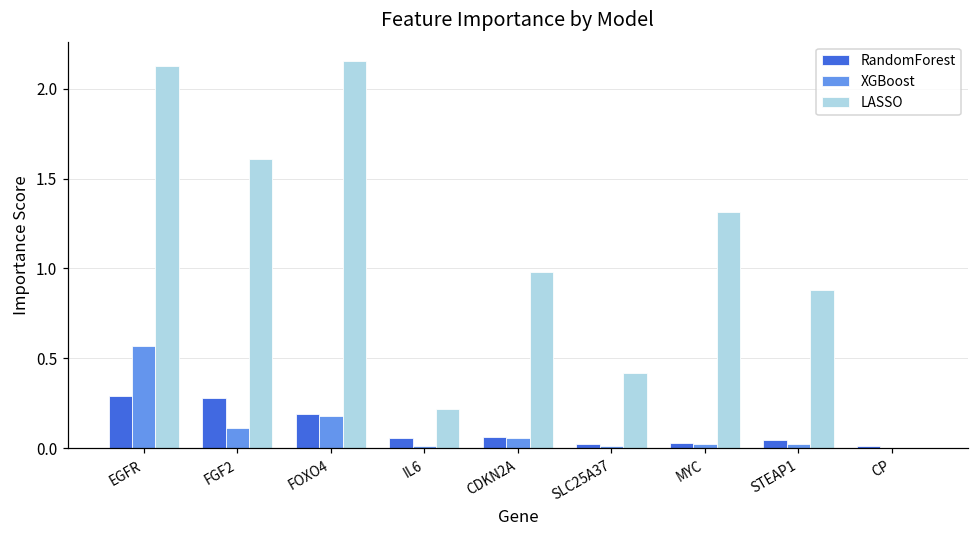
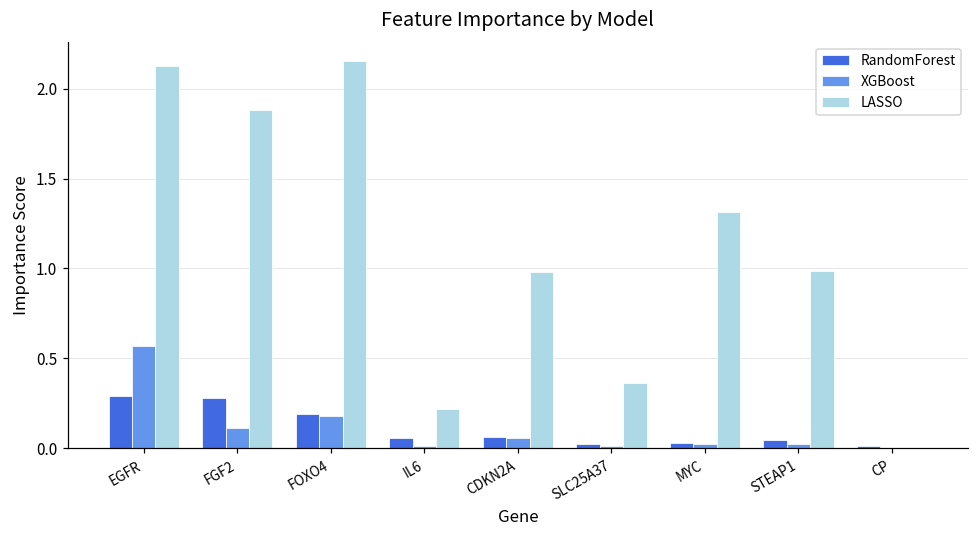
  {
    "LASSO": {
      "EGFR": 2.13,
-     "FGF2": 1.61,
+     "FGF2": 1.88,
      "FOXO4": 2.15,
      "IL6": 0.22,
      "CDKN2A": 0.98,
-     "SLC25A37": 0.42,
+     "SLC25A37": 0.36,
      "MYC": 1.31,
-     "STEAP1": 0.88,
+     "STEAP1": 0.99,
      "CP": 0.00
    }
  }
